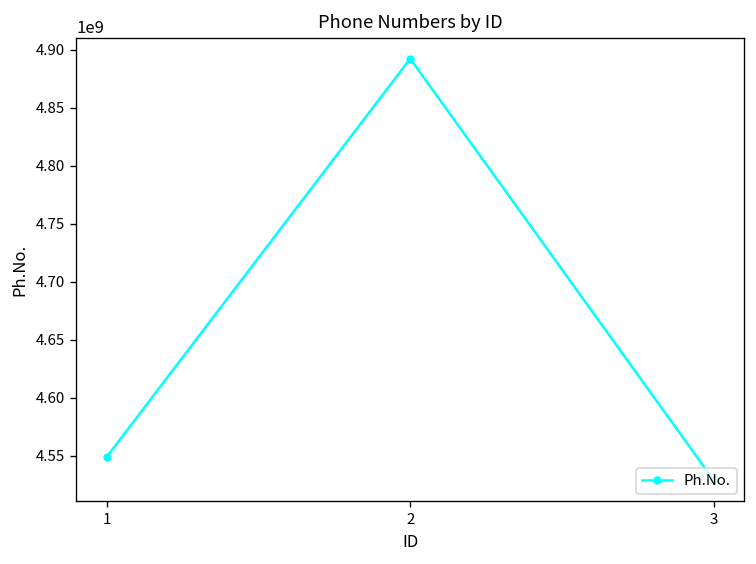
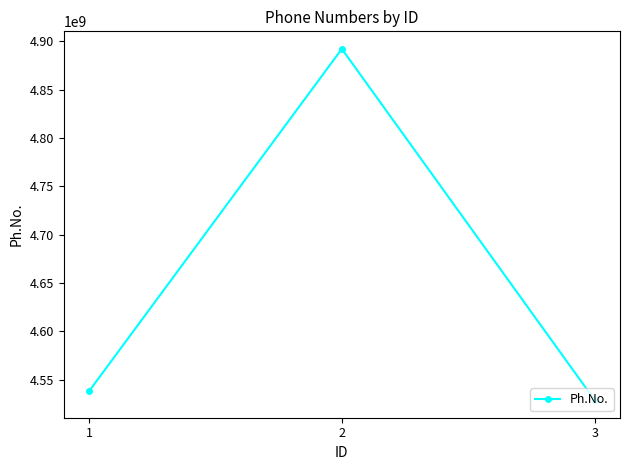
  {
-   "1": 4550000000,
+   "1": 4540000000,
    "2": 4890000000
  }
